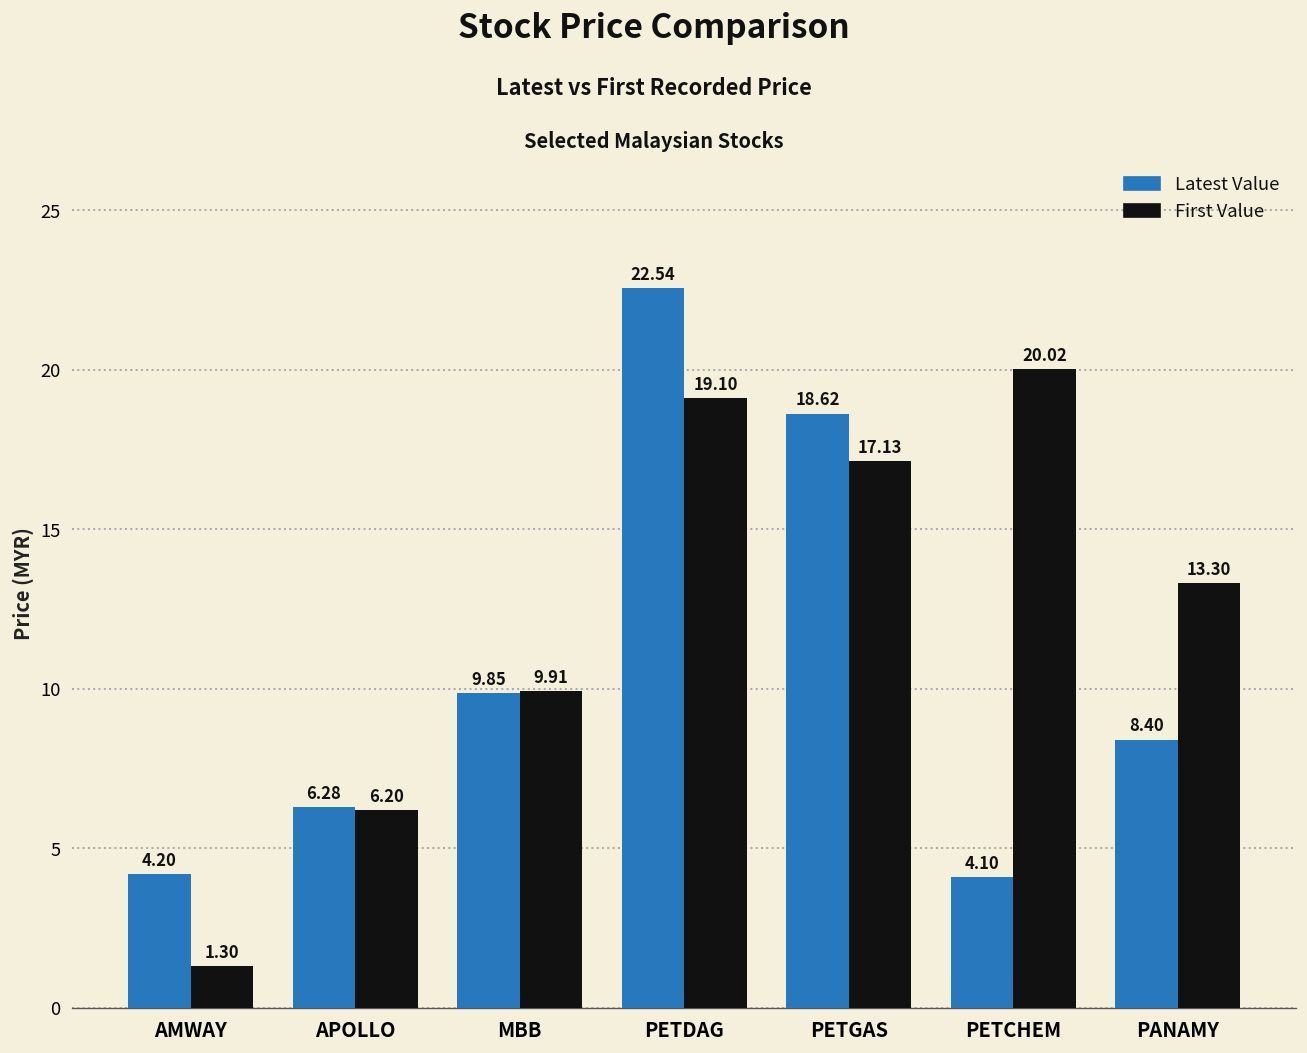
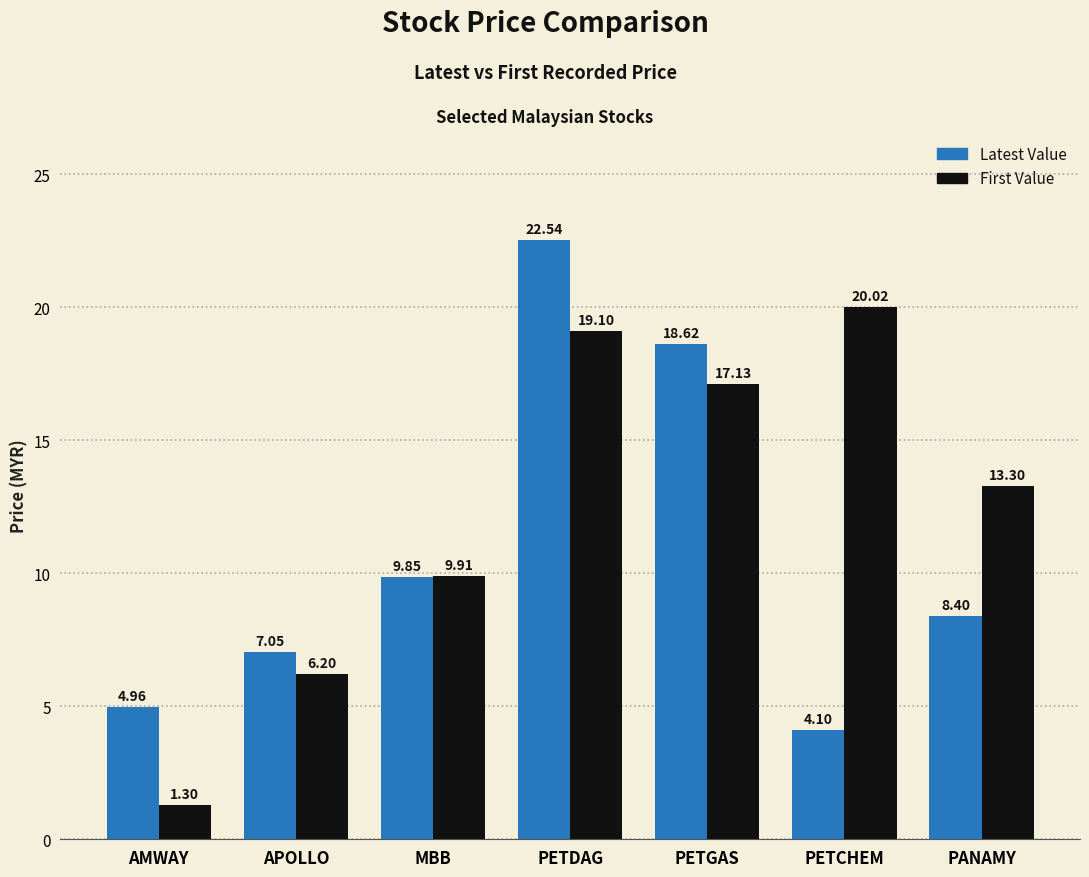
  {
    "Latest Value": {
-     "AMWAY": 4.20,
-     "APOLLO": 6.28,
+     "AMWAY": 4.96,
+     "APOLLO": 7.05,
      "MBB": 9.85,
      "PETDAG": 22.54,
      "PETGAS": 18.62,
      "PETCHEM": 4.10,
      "PANAMY": 8.40
    },
    "First Value": {
      "AMWAY": 1.30,
      "APOLLO": 6.20,
      "MBB": 9.91,
      "PETDAG": 19.10,
      "PETGAS": 17.13,
      "PETCHEM": 20.02,
      "PANAMY": 13.30
    }
  }
